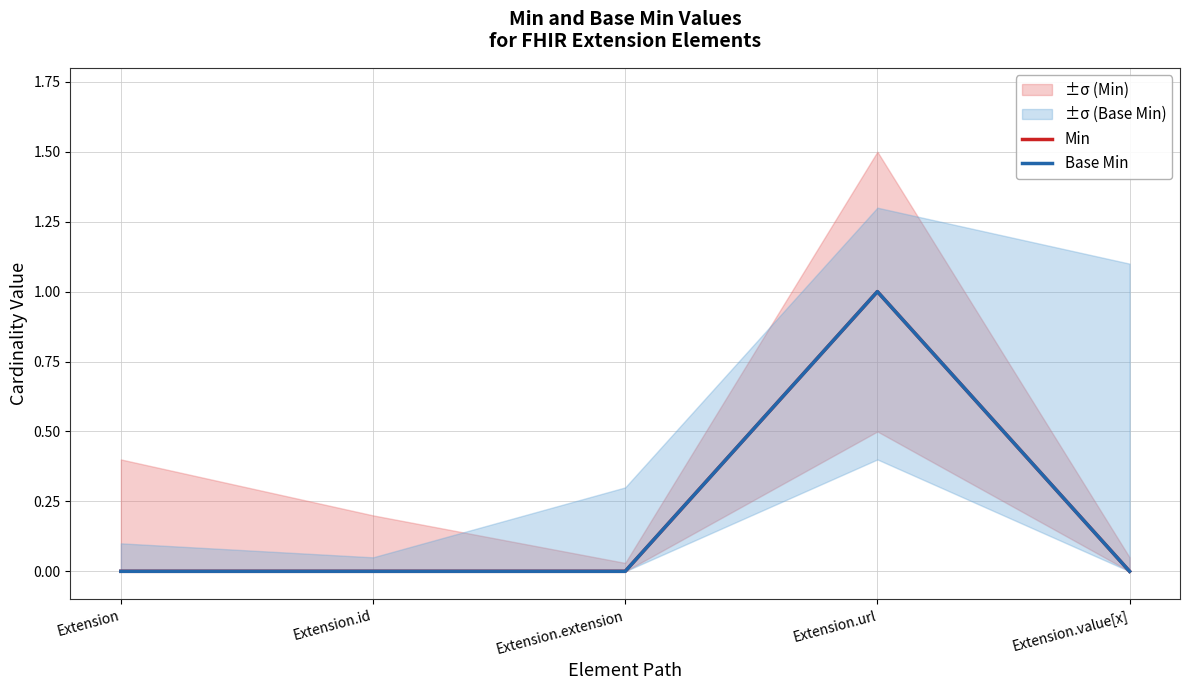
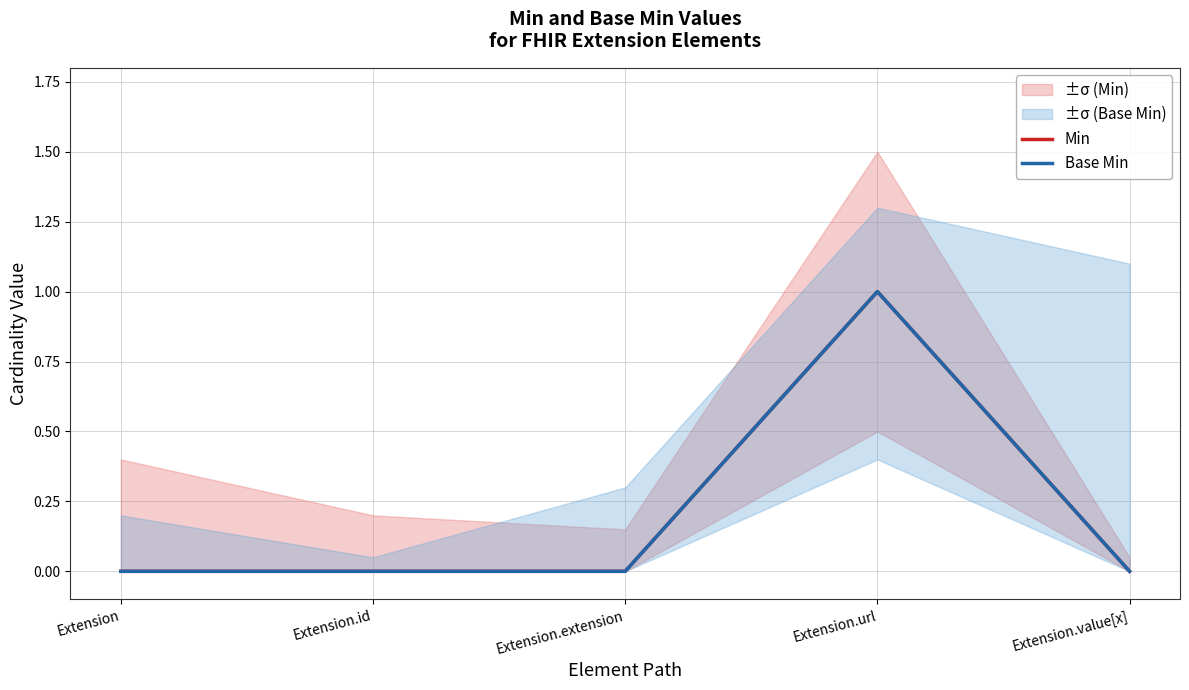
  {
    "Base Min": {
      "Extension": 0.00,
      "Extension.id": 0.00,
      "Extension.extension": 0.00,
      "Extension.url": 1.00,
      "Extension.value[x]": 0.00
    },
    "±σ (Min)": {
-     "Extension.extension": 0.03
+     "Extension.extension": 0.15
    },
    "±σ (Base Min)": {
-     "Extension": 0.1
+     "Extension": 0.2
    }
  }
